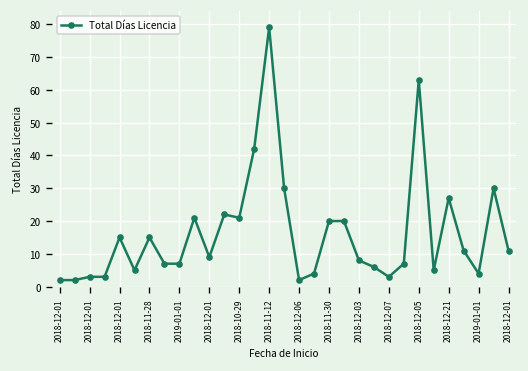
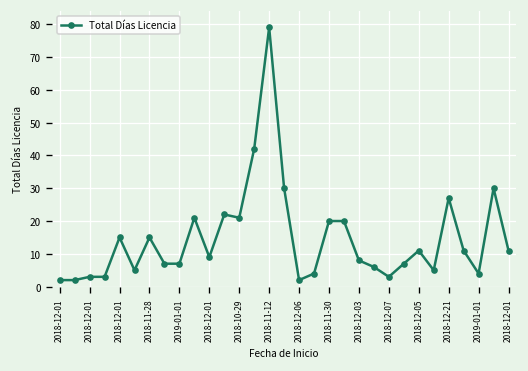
  {
    "2018-11-28": 15,
    "2018-10-29": 21,
    "2018-12-06": 2,
    "2018-11-30": 20,
    "2018-12-03": 8,
-   "2018-12-05": 63,
+   "2018-12-05": 11,
    "2018-12-21": 27
  }
